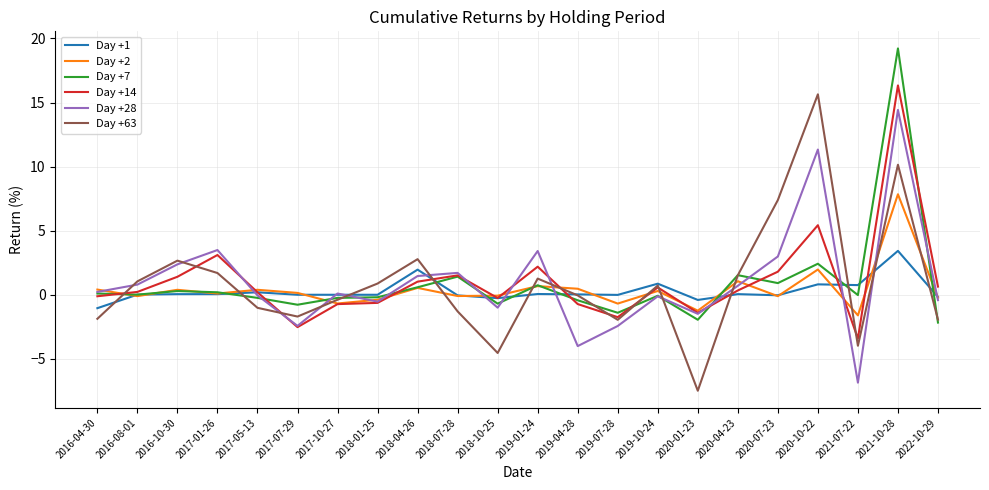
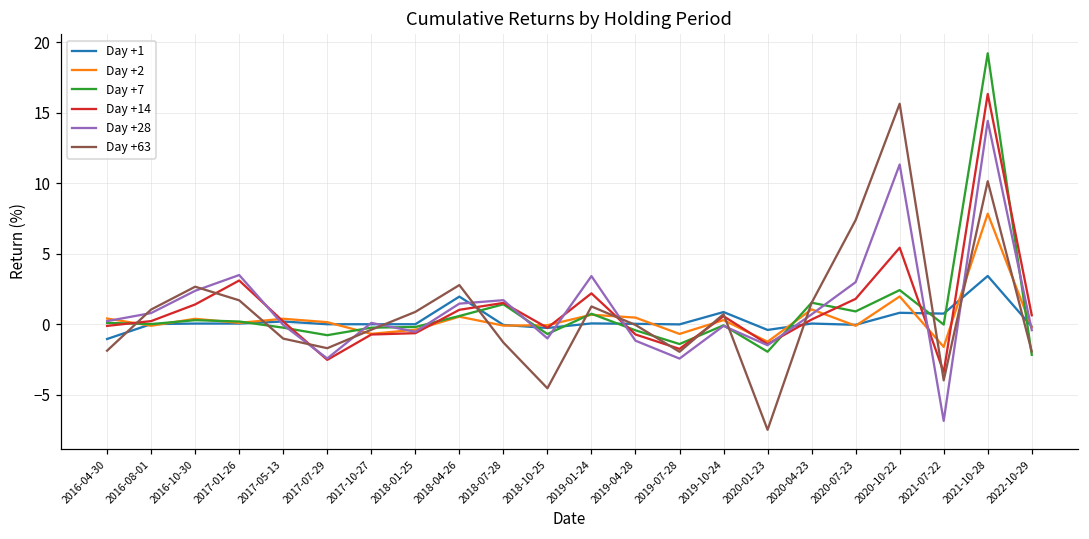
  {
    "Day +1": {
      "2016-04-30": -1.0,
      "2016-10-30": 0.0,
      "2018-04-26": 2.0,
      "2019-01-24": 0.1,
      "2019-07-28": 0.0,
      "2020-01-23": -0.4,
      "2020-04-23": 0.0,
      "2020-10-22": 0.8,
      "2021-07-22": 0.8,
      "2021-10-28": 3.4
    },
    "Day +2": {
      "2019-04-28": 0.5,
      "2019-07-28": -0.7,
      "2019-10-24": 0.3,
      "2020-04-23": 1.1,
      "2020-10-22": 2.0,
      "2021-07-22": -1.6,
      "2021-10-28": 7.8
    },
    "Day +7": {
      "2017-07-29": -0.8,
      "2018-10-25": -0.7,
      "2019-04-28": -0.4,
      "2019-07-28": -1.4,
      "2020-01-23": -2.0,
      "2020-07-23": 0.9,
      "2020-10-22": 2.4,
      "2021-07-22": 0.0,
      "2021-10-28": 19.2,
      "2022-10-29": -2.2
    },
    "Day +14": {
      "2016-04-30": -0.1,
      "2016-08-01": 0.2,
      "2016-10-30": 1.4,
      "2017-01-26": 3.1,
      "2018-04-26": 1.0,
      "2019-01-24": 2.2,
      "2019-04-28": -0.7,
      "2019-07-28": -1.7,
      "2020-04-23": 0.3,
      "2020-07-23": 1.8,
      "2020-10-22": 5.4,
      "2021-07-22": -3.4,
      "2021-10-28": 16.3,
      "2022-10-29": 0.6
    },
    "Day +28": {
      "2016-08-01": 0.8,
      "2016-10-30": 2.4,
      "2017-01-26": 3.5,
      "2018-04-26": 1.5,
      "2018-10-25": -1.0,
      "2019-01-24": 3.4,
-     "2019-04-28": -4.0,
+     "2019-04-28": -1.2,
      "2019-07-28": -2.4,
      "2020-04-23": 0.7,
      "2020-07-23": 3.0,
      "2020-10-22": 11.3,
      "2021-07-22": -6.9,
      "2021-10-28": 14.4
    },
    "Day +63": {
      "2016-04-30": -1.9,
      "2016-08-01": 1.0,
      "2016-10-30": 2.7,
      "2017-01-26": 1.7,
      "2017-05-13": -1.0,
      "2017-07-29": -1.7,
      "2018-01-25": 0.9,
      "2018-04-26": 2.8,
      "2018-07-28": -1.3,
      "2018-10-25": -4.5,
      "2019-01-24": 1.3,
      "2019-07-28": -2.0,
      "2020-01-23": -7.5,
      "2020-07-23": 7.4,
      "2020-10-22": 15.6,
      "2021-07-22": -4.0,
      "2021-10-28": 10.1,
      "2022-10-29": -1.9
    }
  }
